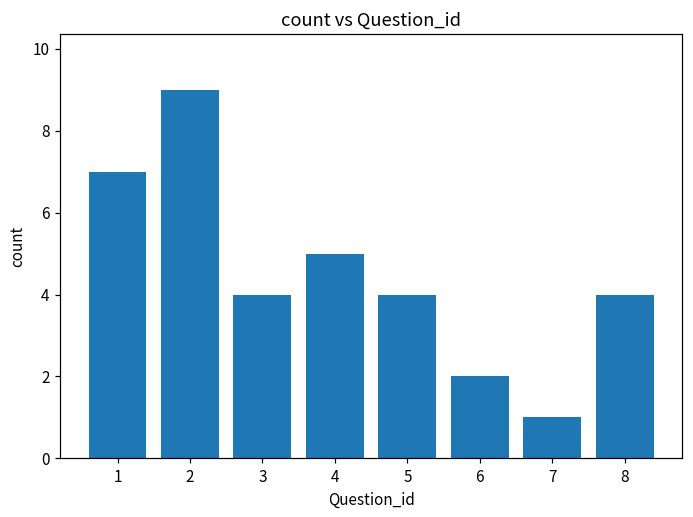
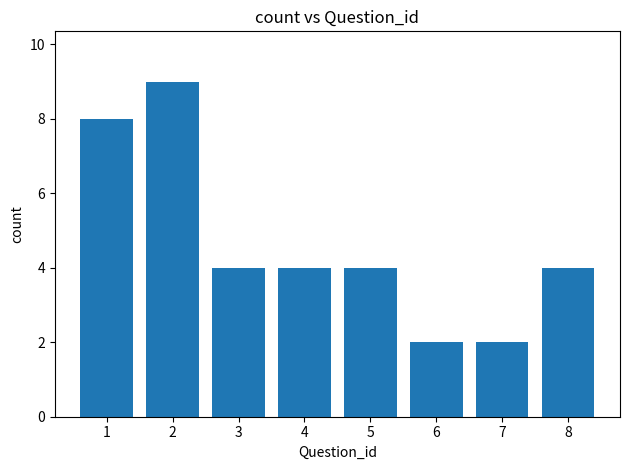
  {
-   "1": 7,
+   "1": 8,
    "2": 9,
    "3": 4,
-   "4": 5,
+   "4": 4,
    "5": 4,
    "6": 2,
-   "7": 1,
+   "7": 2,
    "8": 4
  }
